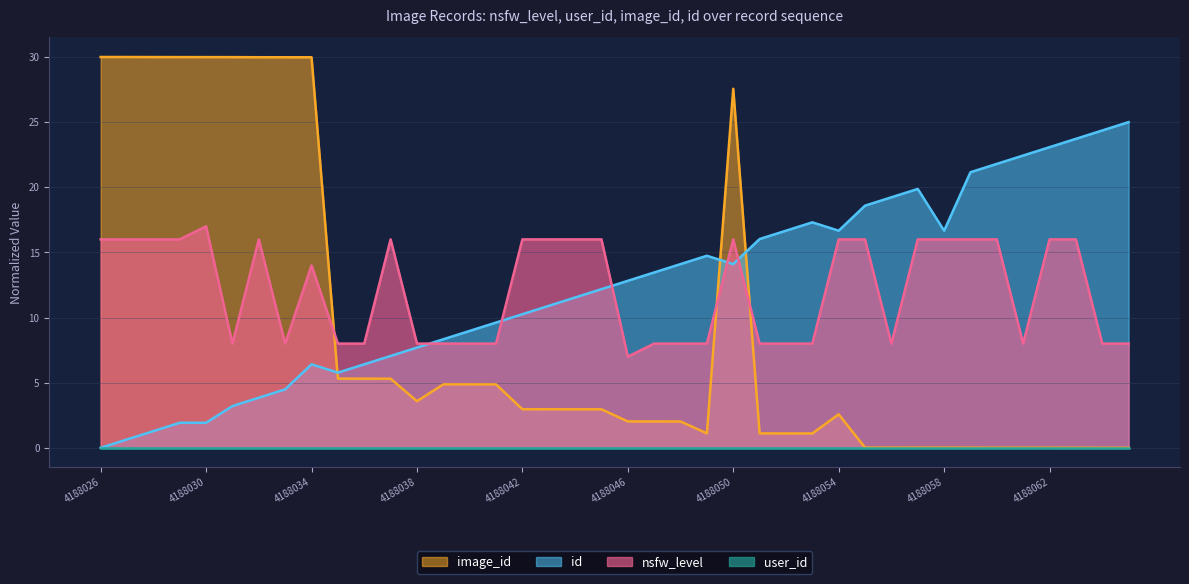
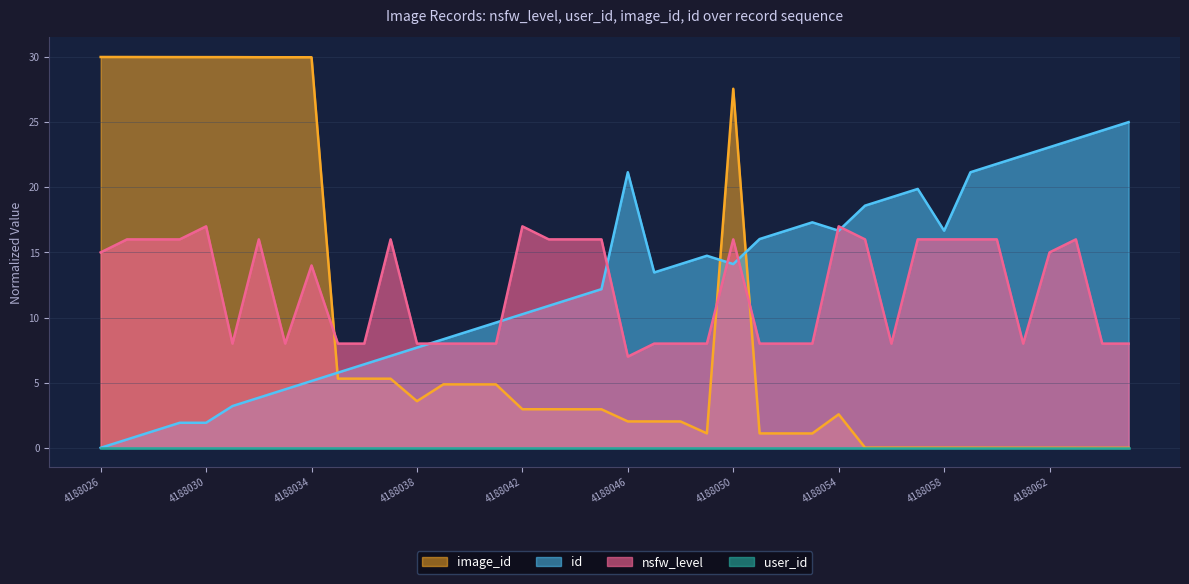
  {
    "image_id": {
      "4188026": 30.0,
      "4188030": 30.0,
      "4188034": 30.0,
      "4188038": 3.6,
      "4188042": 3.0,
      "4188046": 2.0,
      "4188050": 27.6,
      "4188054": 2.6
    },
    "id": {
      "4188030": 1.9,
-     "4188034": 6.4,
+     "4188034": 5.1,
      "4188038": 7.7,
      "4188042": 10.3,
-     "4188046": 12.8,
+     "4188046": 21.2,
      "4188050": 14.1,
      "4188054": 16.7,
      "4188058": 16.7,
      "4188062": 23.1
    },
    "nsfw_level": {
-     "4188026": 16,
+     "4188026": 15,
      "4188030": 17,
      "4188034": 14,
      "4188038": 8,
-     "4188042": 16,
+     "4188042": 17,
      "4188046": 7,
      "4188050": 16,
-     "4188054": 16,
+     "4188054": 17,
      "4188058": 16,
-     "4188062": 16
+     "4188062": 15
    },
    "user_id": {
      "4188030": 0.0,
      "4188034": 0.0,
      "4188038": 0.0,
      "4188042": 0.0,
      "4188046": 0.0,
      "4188050": 0.0,
      "4188054": 0.0
    }
  }
